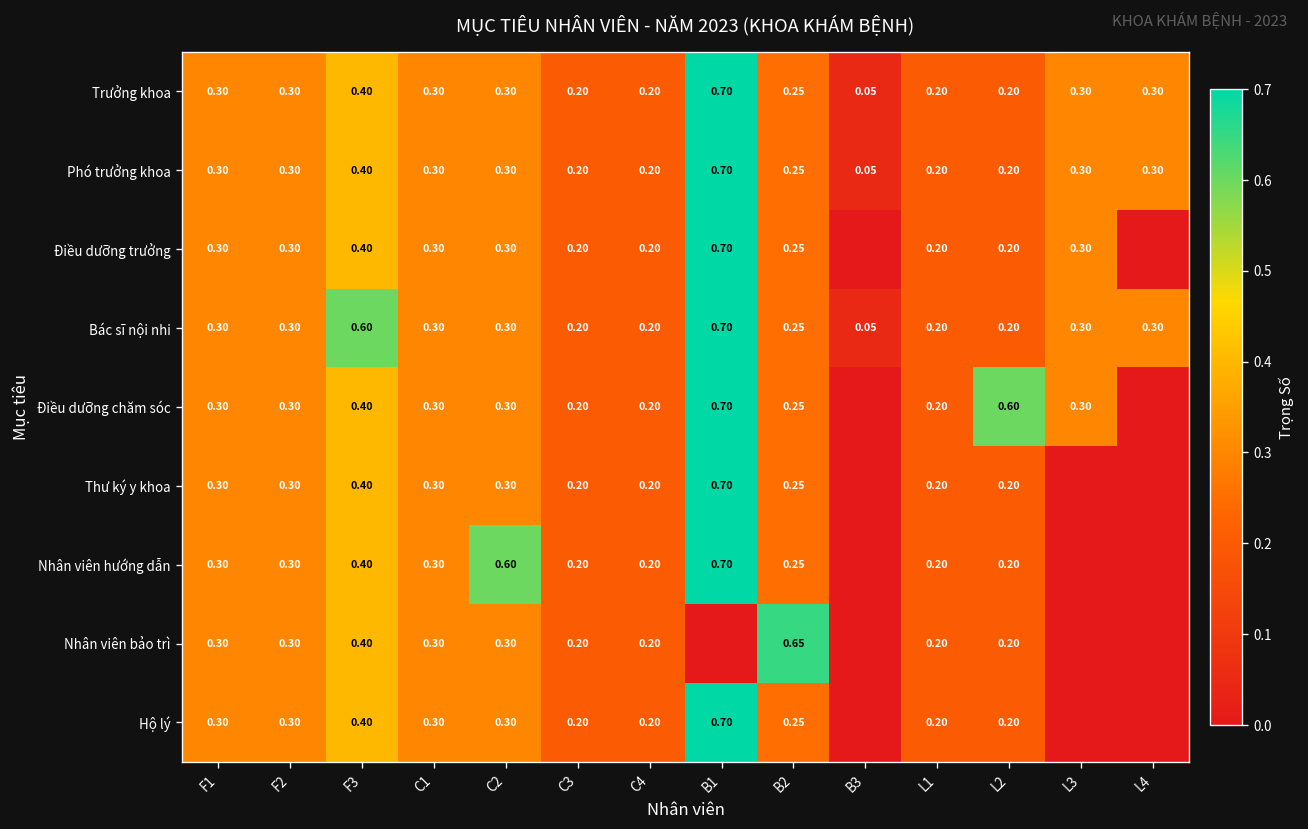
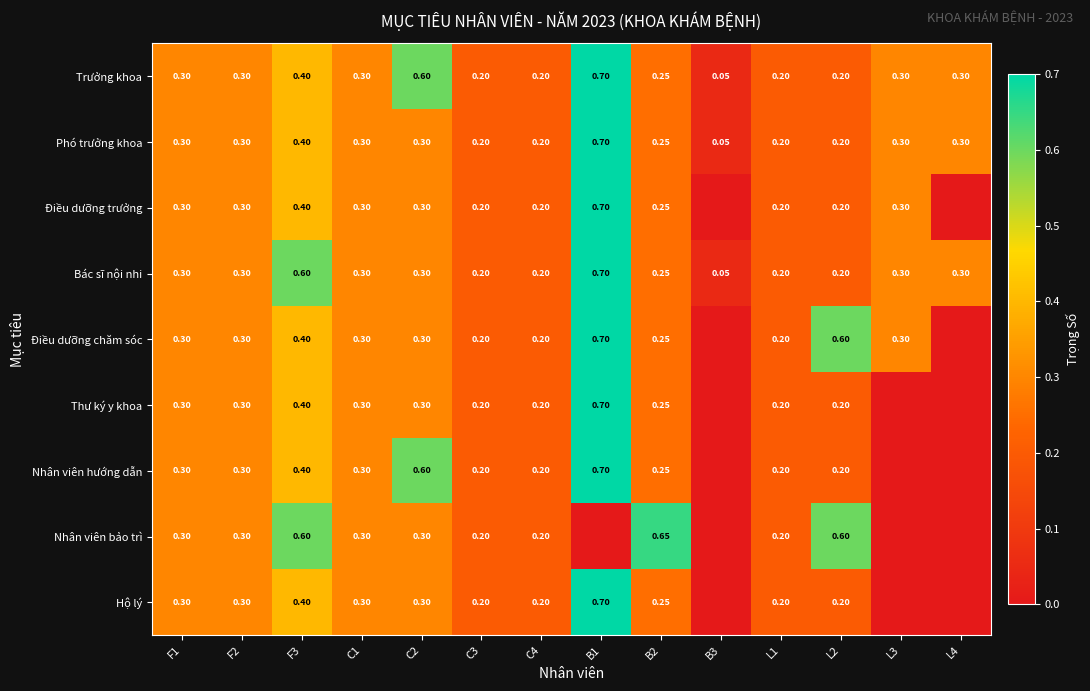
  {
    "Trưởng khoa": {
      "F1": 0.30,
      "F2": 0.30,
      "F3": 0.40,
      "C1": 0.30,
-     "C2": 0.30,
+     "C2": 0.60,
      "C3": 0.20,
      "C4": 0.20,
      "B1": 0.70,
      "B2": 0.25,
      "B3": 0.05,
      "L1": 0.20,
      "L2": 0.20,
      "L3": 0.30,
      "L4": 0.30
    },
    "Phó trưởng khoa": {
      "F1": 0.30,
      "F2": 0.30,
      "F3": 0.40,
      "C1": 0.30,
      "C2": 0.30,
      "C3": 0.20,
      "C4": 0.20,
      "B1": 0.70,
      "B2": 0.25,
      "B3": 0.05,
      "L1": 0.20,
      "L2": 0.20,
      "L3": 0.30,
      "L4": 0.30
    },
    "Điều dưỡng trưởng": {
      "F1": 0.30,
      "F2": 0.30,
      "F3": 0.40,
      "C1": 0.30,
      "C2": 0.30,
      "C3": 0.20,
      "C4": 0.20,
      "B1": 0.70,
      "B2": 0.25,
      "L1": 0.20,
      "L2": 0.20,
      "L3": 0.30
    },
    "Bác sĩ nội nhi": {
      "F1": 0.30,
      "F2": 0.30,
      "F3": 0.60,
      "C1": 0.30,
      "C2": 0.30,
      "C3": 0.20,
      "C4": 0.20,
      "B1": 0.70,
      "B2": 0.25,
      "B3": 0.05,
      "L1": 0.20,
      "L2": 0.20,
      "L3": 0.30,
      "L4": 0.30
    },
    "Điều dưỡng chăm sóc": {
      "F1": 0.30,
      "F2": 0.30,
      "F3": 0.40,
      "C1": 0.30,
      "C2": 0.30,
      "C3": 0.20,
      "C4": 0.20,
      "B1": 0.70,
      "B2": 0.25,
      "L1": 0.20,
      "L2": 0.60,
      "L3": 0.30
    },
    "Thư ký y khoa": {
      "F1": 0.30,
      "F2": 0.30,
      "F3": 0.40,
      "C1": 0.30,
      "C2": 0.30,
      "C3": 0.20,
      "C4": 0.20,
      "B1": 0.70,
      "B2": 0.25,
      "L1": 0.20,
      "L2": 0.20
    },
    "Nhân viên hướng dẫn": {
      "F1": 0.30,
      "F2": 0.30,
      "F3": 0.40,
      "C1": 0.30,
      "C2": 0.60,
      "C3": 0.20,
      "C4": 0.20,
      "B1": 0.70,
      "B2": 0.25,
      "L1": 0.20,
      "L2": 0.20
    },
    "Nhân viên bảo trì": {
      "F1": 0.30,
      "F2": 0.30,
-     "F3": 0.40,
+     "F3": 0.60,
      "C1": 0.30,
      "C2": 0.30,
      "C3": 0.20,
      "C4": 0.20,
      "B2": 0.65,
      "L1": 0.20,
-     "L2": 0.20
+     "L2": 0.60
    },
    "Hộ lý": {
      "F1": 0.30,
      "F2": 0.30,
      "F3": 0.40,
      "C1": 0.30,
      "C2": 0.30,
      "C3": 0.20,
      "C4": 0.20,
      "B1": 0.70,
      "B2": 0.25,
      "L1": 0.20,
      "L2": 0.20
    }
  }
